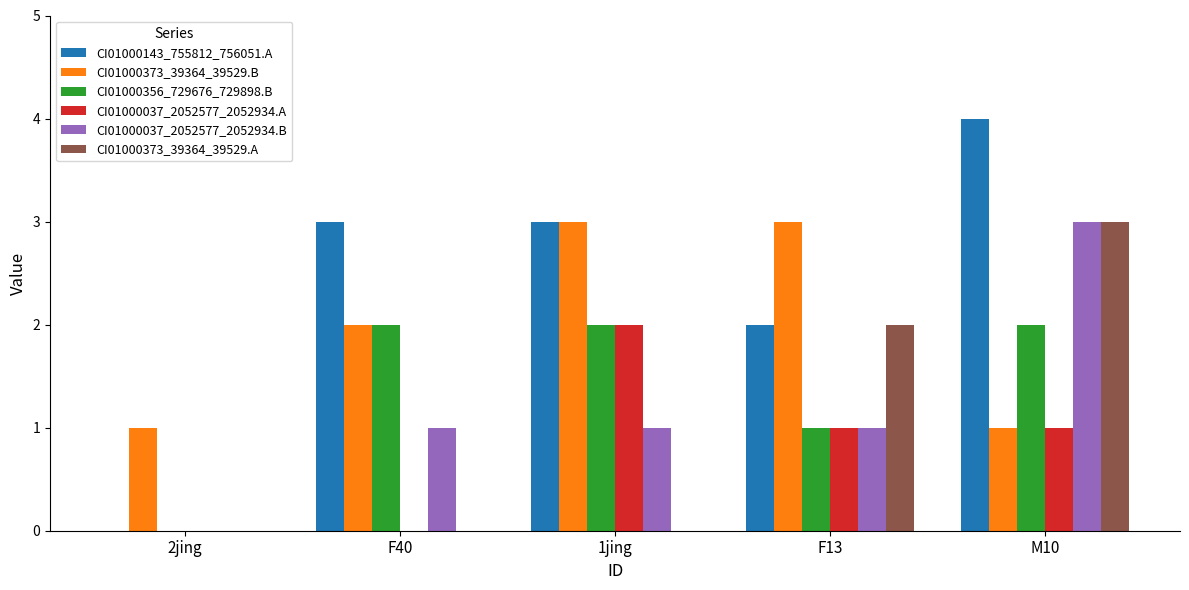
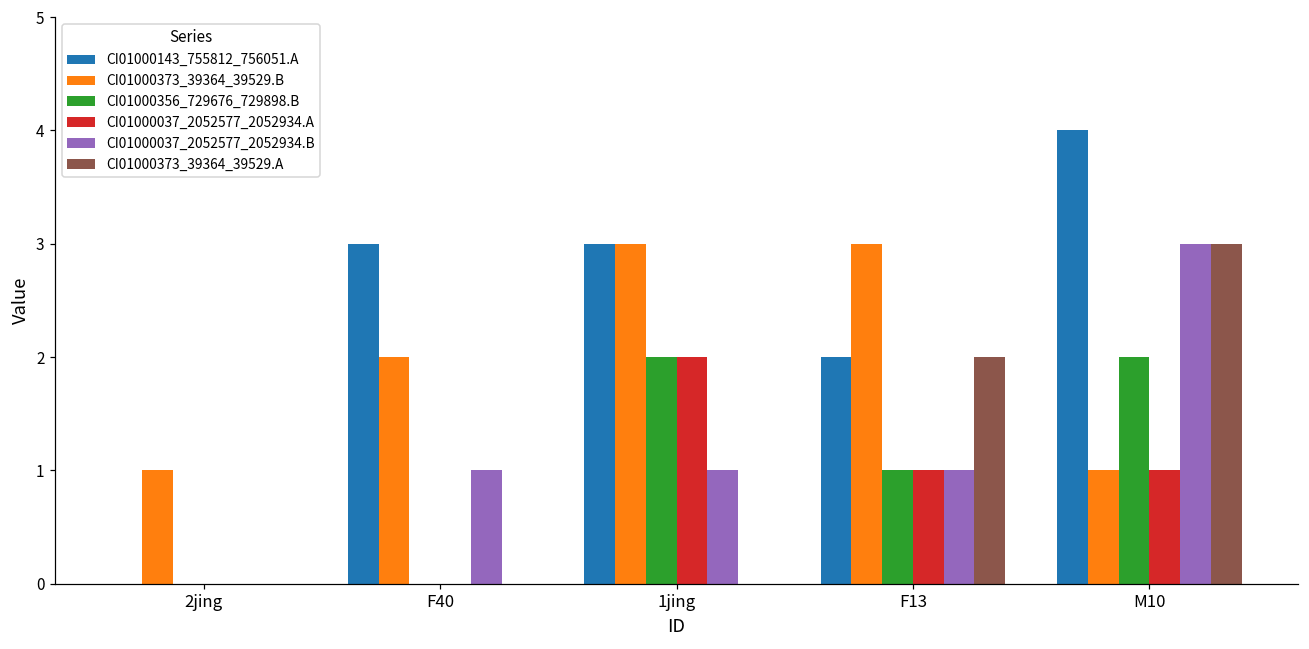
  {
    "CI01000143_755812_756051.A": {
      "2jing": 0,
      "F40": 3,
      "1jing": 3,
      "F13": 2,
      "M10": 4
    },
    "CI01000373_39364_39529.B": {
      "2jing": 1,
      "F40": 2,
      "1jing": 3,
      "F13": 3,
      "M10": 1
    },
    "CI01000356_729676_729898.B": {
      "2jing": 0,
-     "F40": 2,
+     "F40": 0,
      "1jing": 2,
      "F13": 1,
      "M10": 2
    },
    "CI01000037_2052577_2052934.A": {
      "2jing": 0,
      "F40": 0,
      "1jing": 2,
      "F13": 1,
      "M10": 1
    },
    "CI01000037_2052577_2052934.B": {
      "2jing": 0,
      "F40": 1,
      "1jing": 1,
      "F13": 1,
      "M10": 3
    },
    "CI01000373_39364_39529.A": {
      "2jing": 0,
      "F40": 0,
      "1jing": 0,
      "F13": 2,
      "M10": 3
    }
  }
